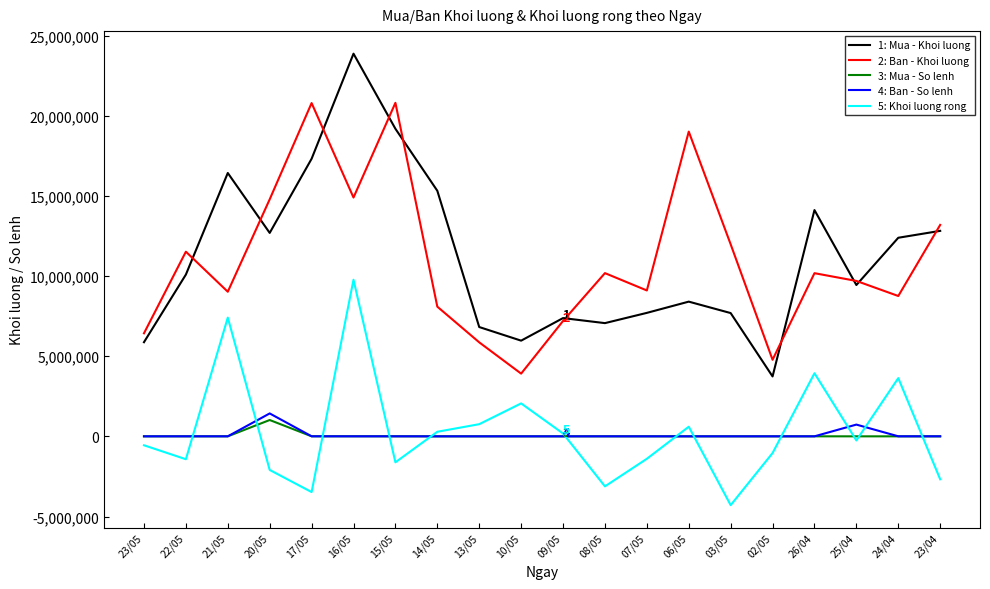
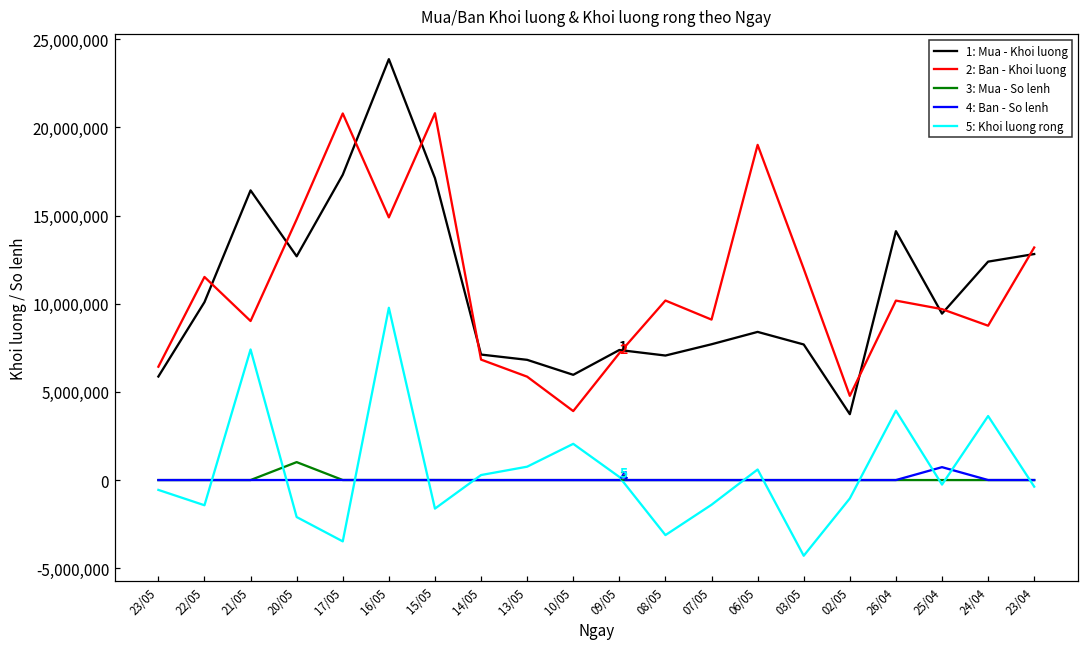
  {
    "1: Mua - Khoi luong": {
      "23/05": "5,900,000",
      "22/05": "10,100,000",
      "21/05": "16,400,000",
      "20/05": "12,700,000",
      "17/05": "17,300,000",
      "16/05": "23,900,000",
-     "15/05": "19,200,000",
-     "14/05": "15,300,000",
+     "15/05": "17,100,000",
+     "14/05": "7,100,000",
      "13/05": "6,800,000",
      "10/05": "6,000,000",
      "08/05": "7,100,000",
      "07/05": "7,700,000",
      "06/05": "8,400,000",
      "03/05": "7,700,000",
      "02/05": "3,700,000",
      "26/04": "14,100,000",
      "25/04": "9,400,000",
      "24/04": "12,400,000",
      "23/04": "12,800,000"
    },
    "2: Ban - Khoi luong": {
      "23/05": "6,400,000",
      "22/05": "11,500,000",
      "21/05": "9,000,000",
      "20/05": "14,800,000",
      "17/05": "20,800,000",
      "16/05": "14,900,000",
      "15/05": "20,800,000",
-     "14/05": "8,100,000",
+     "14/05": "6,800,000",
      "13/05": "5,900,000",
      "10/05": "3,900,000",
      "08/05": "10,200,000",
      "07/05": "9,100,000",
      "06/05": "19,000,000",
      "03/05": "12,000,000",
      "02/05": "4,800,000",
      "26/04": "10,200,000",
      "25/04": "9,700,000",
      "24/04": "8,800,000",
      "23/04": "13,200,000"
    },
    "3: Mua - So lenh": {
      "20/05": "1,000,000",
      "25/04": "0"
    },
    "4: Ban - So lenh": {
-     "20/05": "1,400,000",
+     "20/05": "0",
      "25/04": "700,000"
    },
    "5: Khoi luong rong": {
      "23/05": "-600,000",
      "22/05": "-1,400,000",
      "21/05": "7,400,000",
      "20/05": "-2,100,000",
      "17/05": "-3,500,000",
      "16/05": "9,800,000",
      "15/05": "-1,600,000",
      "14/05": "300,000",
      "13/05": "800,000",
      "10/05": "2,100,000",
      "08/05": "-3,100,000",
      "07/05": "-1,400,000",
      "06/05": "600,000",
      "03/05": "-4,300,000",
      "02/05": "-1,000,000",
      "26/04": "3,900,000",
      "25/04": "-300,000",
      "24/04": "3,600,000",
-     "23/04": "-2,700,000"
+     "23/04": "-400,000"
    }
  }
